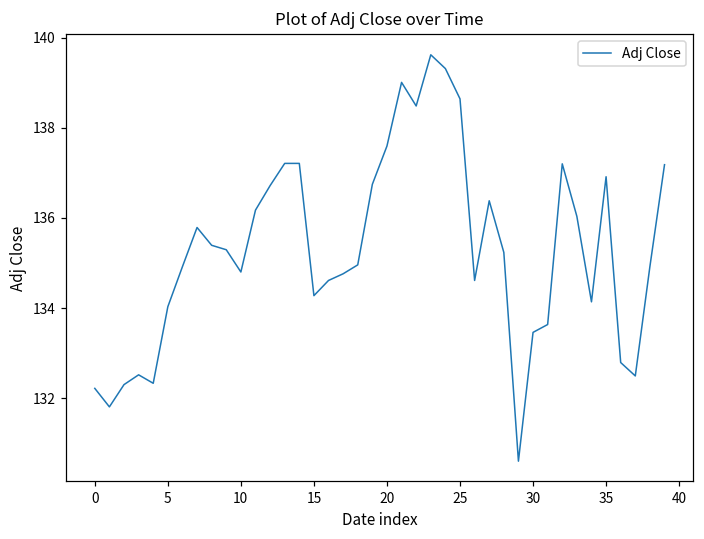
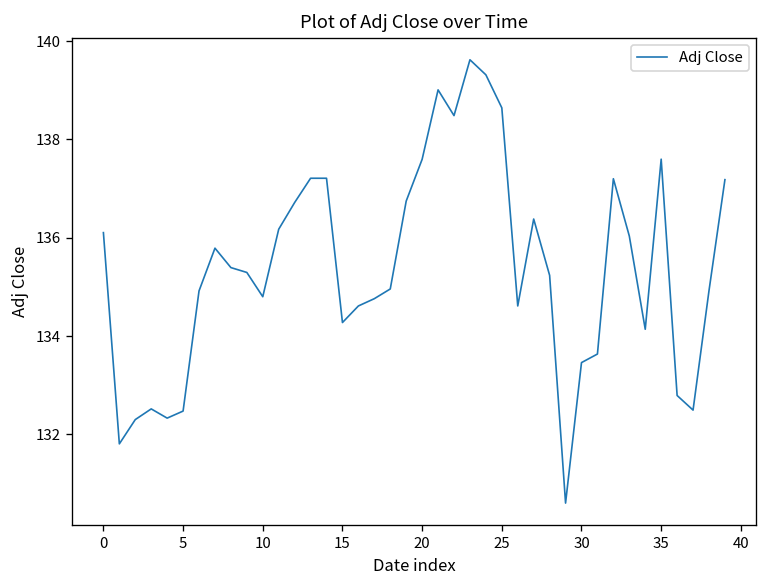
  {
-   "0": 132.2,
-   "5": 134.0,
+   "0": 136.1,
+   "5": 132.5,
    "10": 134.8,
    "15": 134.3,
    "20": 137.6,
    "25": 138.6,
    "30": 133.5,
-   "35": 136.9
+   "35": 137.6
  }
